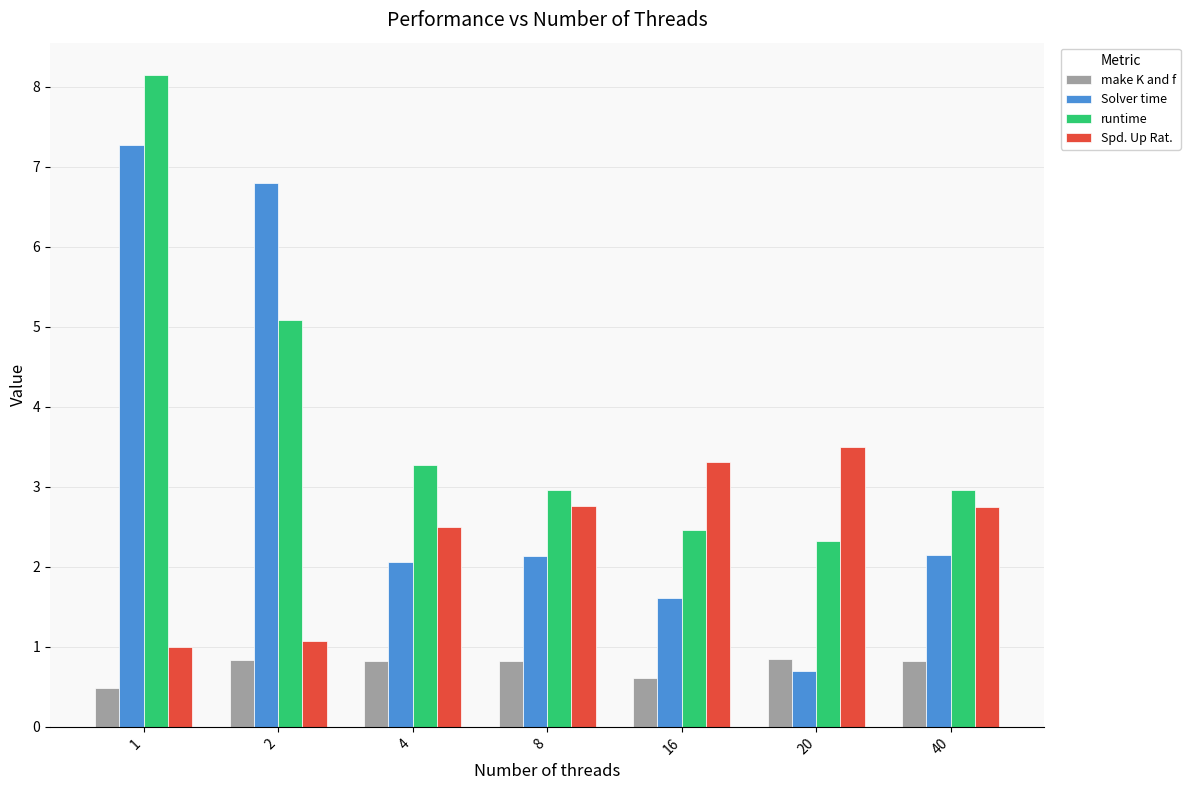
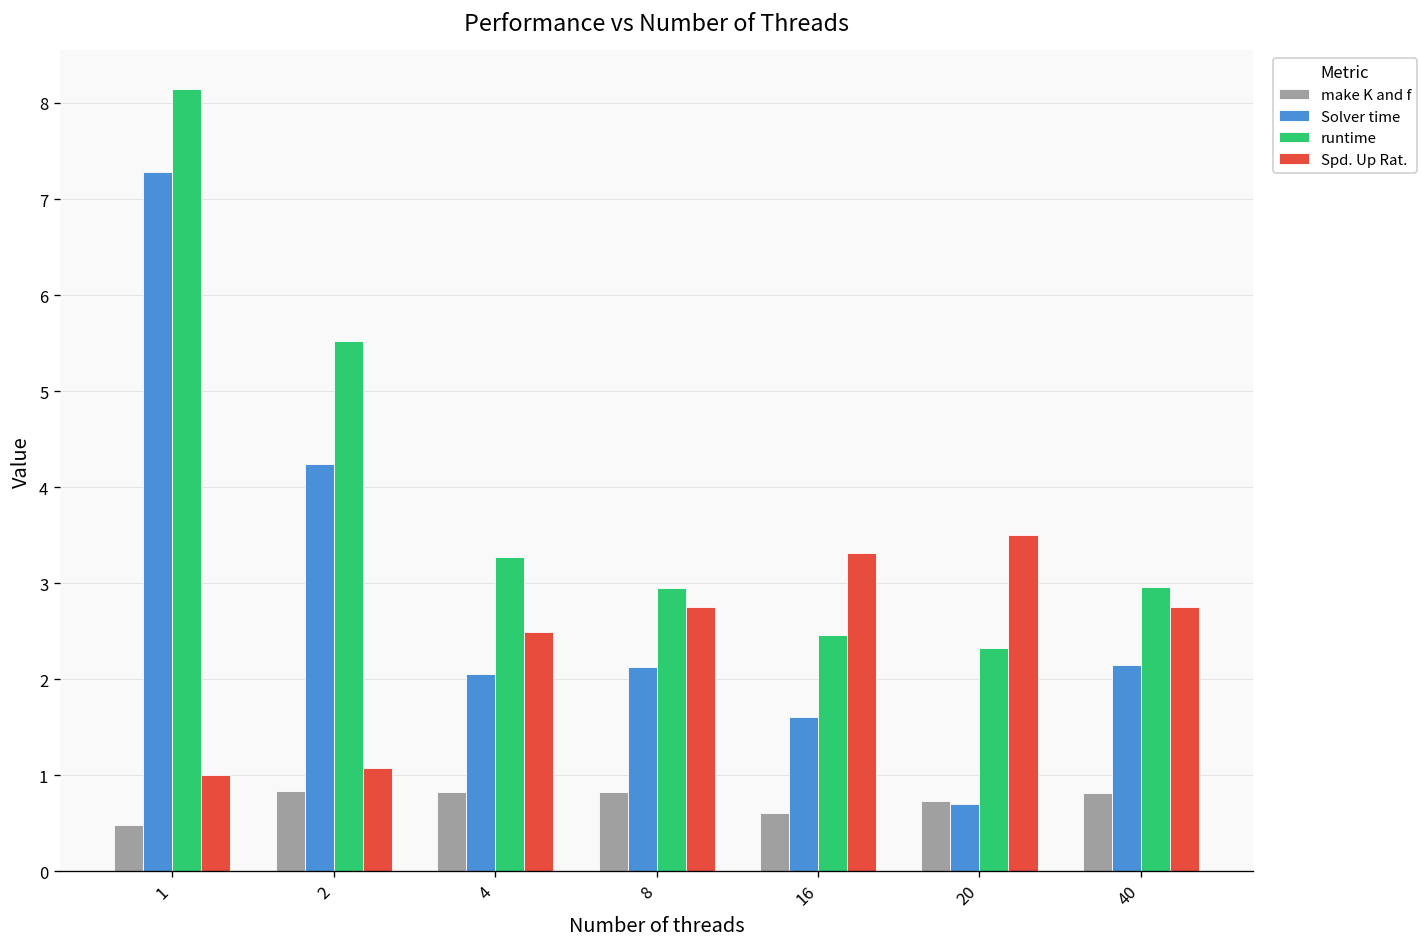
  {
    "make K and f": {
      "1": 0.5,
      "2": 0.8,
      "4": 0.8,
      "8": 0.8,
      "16": 0.6,
-     "20": 0.9,
+     "20": 0.7,
      "40": 0.8
    },
    "Solver time": {
      "1": 7.3,
-     "2": 6.8,
+     "2": 4.2,
      "4": 2.1,
      "8": 2.1,
      "16": 1.6,
      "20": 0.7,
      "40": 2.1
    },
    "runtime": {
      "1": 8.1,
-     "2": 5.1,
+     "2": 5.5,
      "4": 3.3,
      "8": 3.0,
      "16": 2.5,
      "20": 2.3,
      "40": 3.0
    },
    "Spd. Up Rat.": {
      "1": 1.0,
      "2": 1.1,
      "4": 2.5,
      "8": 2.8,
      "16": 3.3,
      "20": 3.5,
      "40": 2.7
    }
  }
